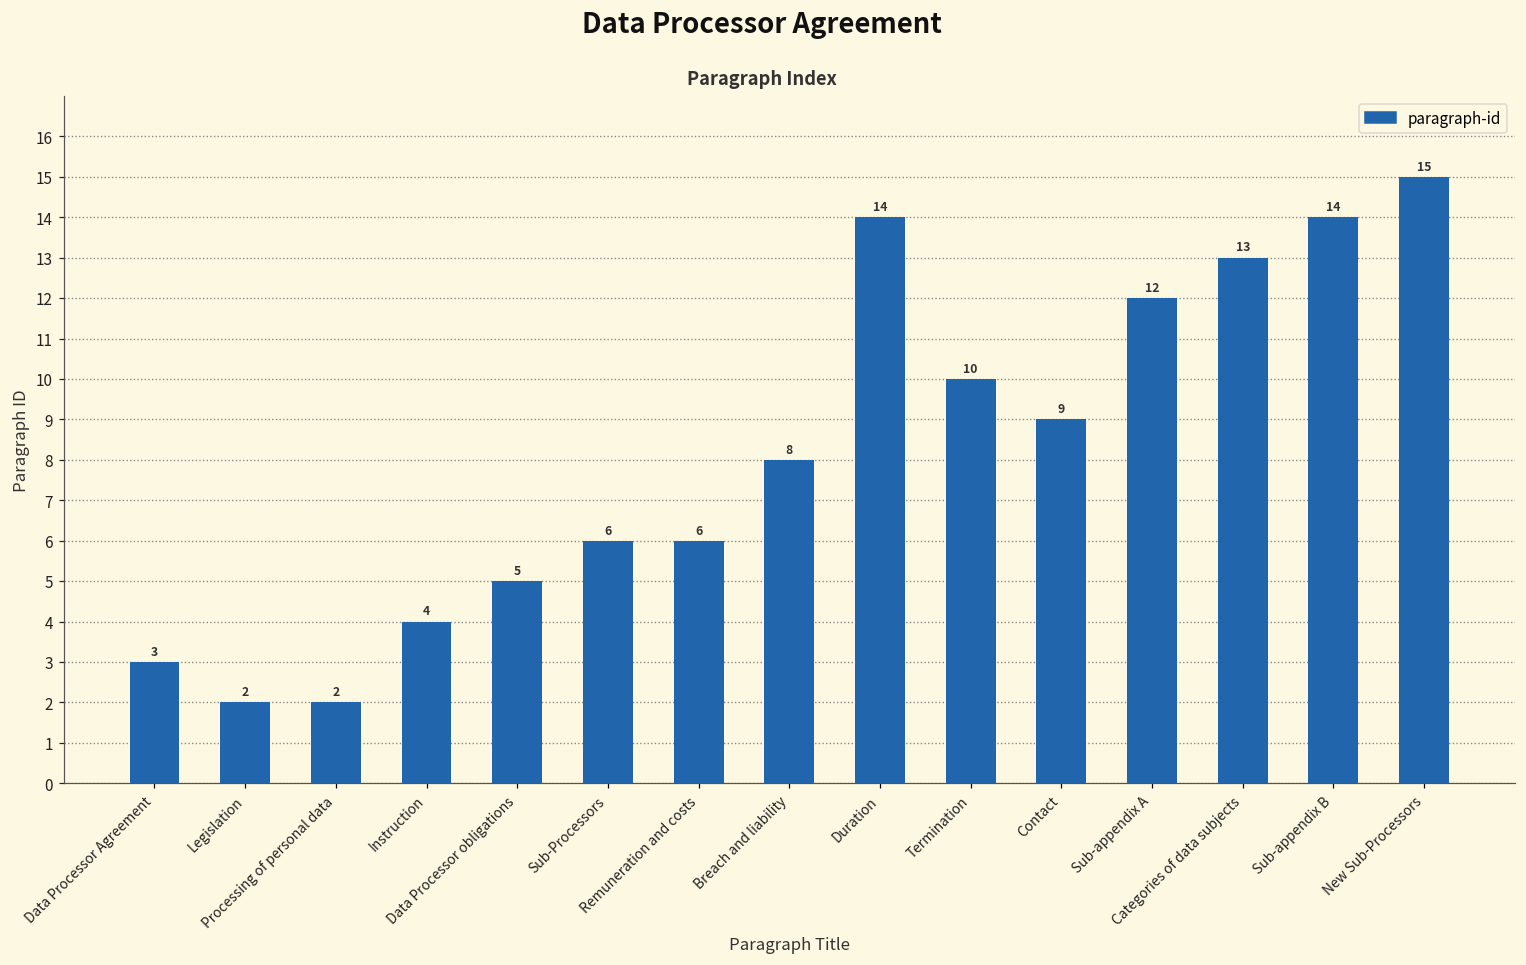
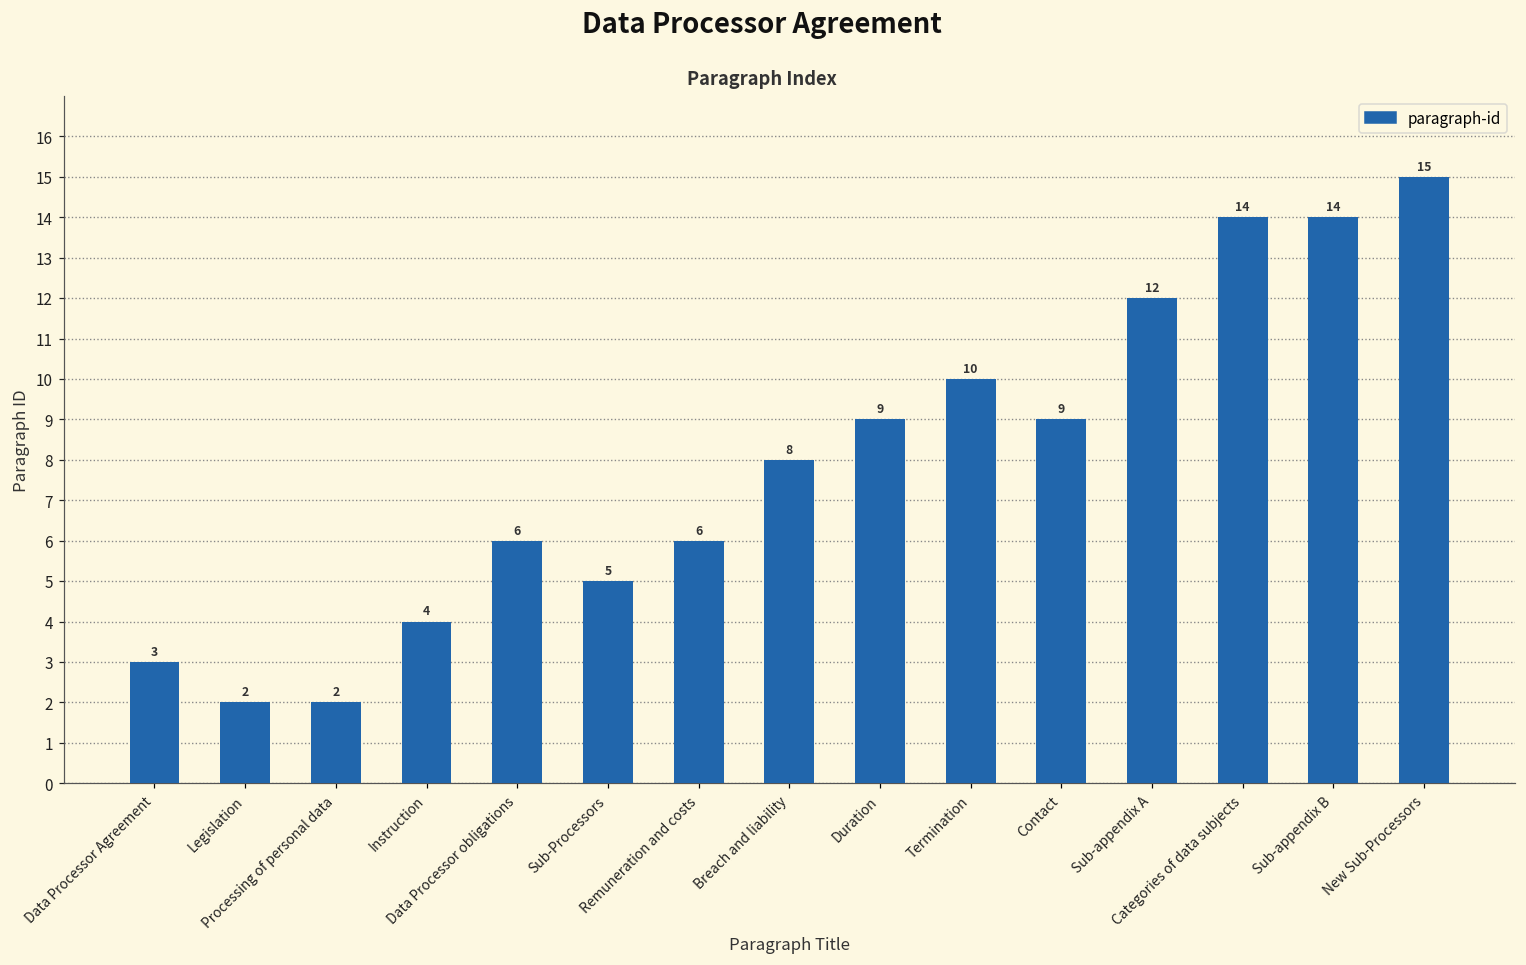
  {
    "Data Processor Agreement": 3,
    "Legislation": 2,
    "Processing of personal data": 2,
    "Instruction": 4,
-   "Data Processor obligations": 5,
-   "Sub-Processors": 6,
+   "Data Processor obligations": 6,
+   "Sub-Processors": 5,
    "Remuneration and costs": 6,
    "Breach and liability": 8,
-   "Duration": 14,
+   "Duration": 9,
    "Termination": 10,
    "Contact": 9,
    "Sub-appendix A": 12,
-   "Categories of data subjects": 13,
+   "Categories of data subjects": 14,
    "Sub-appendix B": 14,
    "New Sub-Processors": 15
  }
